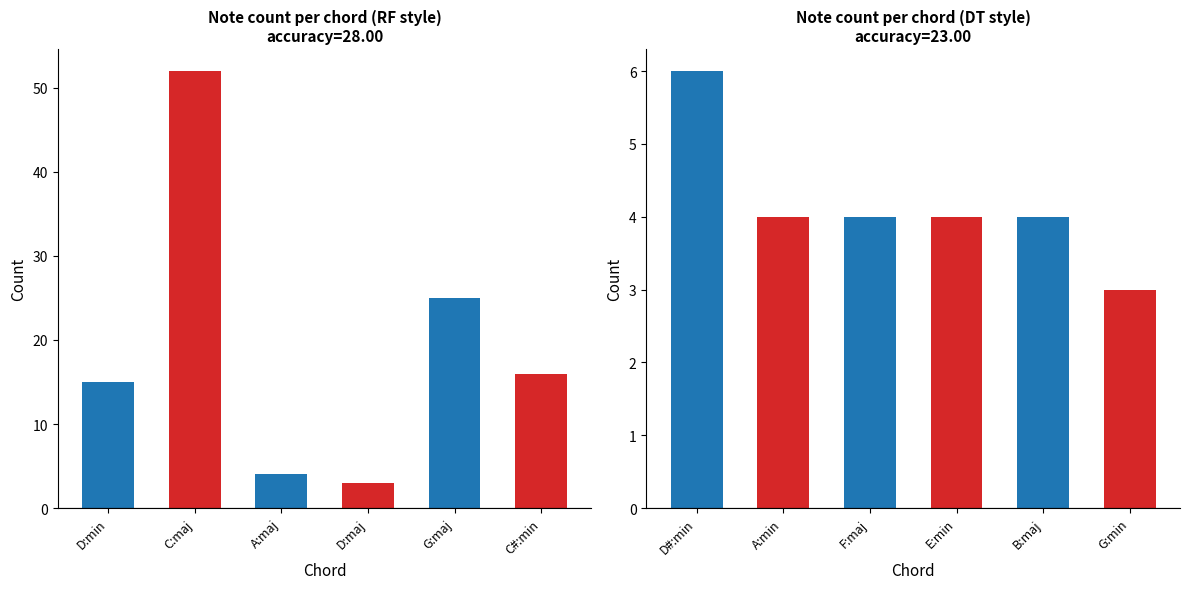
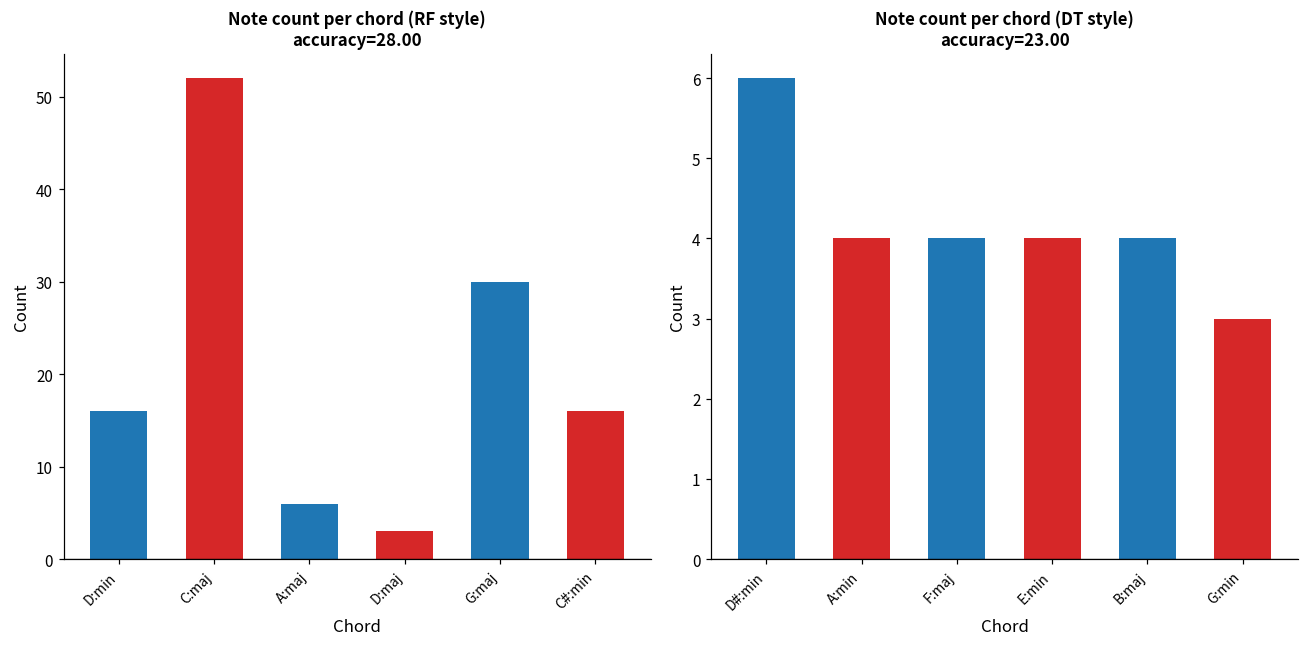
  {
    "Note count per chord (RF style) accuracy=28.00": {
-     "D:min": 15,
+     "D:min": 16,
      "C:maj": 52,
-     "A:maj": 4,
+     "A:maj": 6,
      "D:maj": 3,
-     "G:maj": 25,
+     "G:maj": 30,
      "C#:min": 16
    },
    "Note count per chord (DT style) accuracy=23.00": {
      "D#:min": 6.0,
      "A:min": 4.0,
      "F:maj": 4.0,
      "E:min": 4.0,
      "B:maj": 4.0,
      "G:min": 3.0
    }
  }
